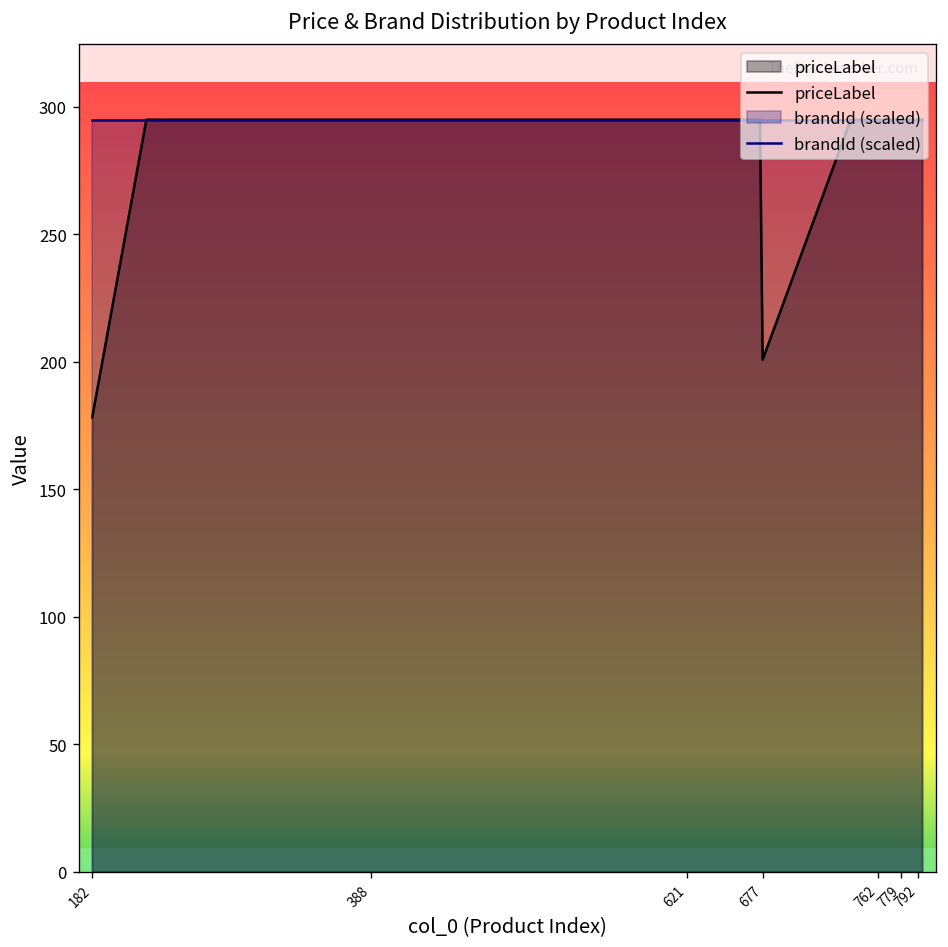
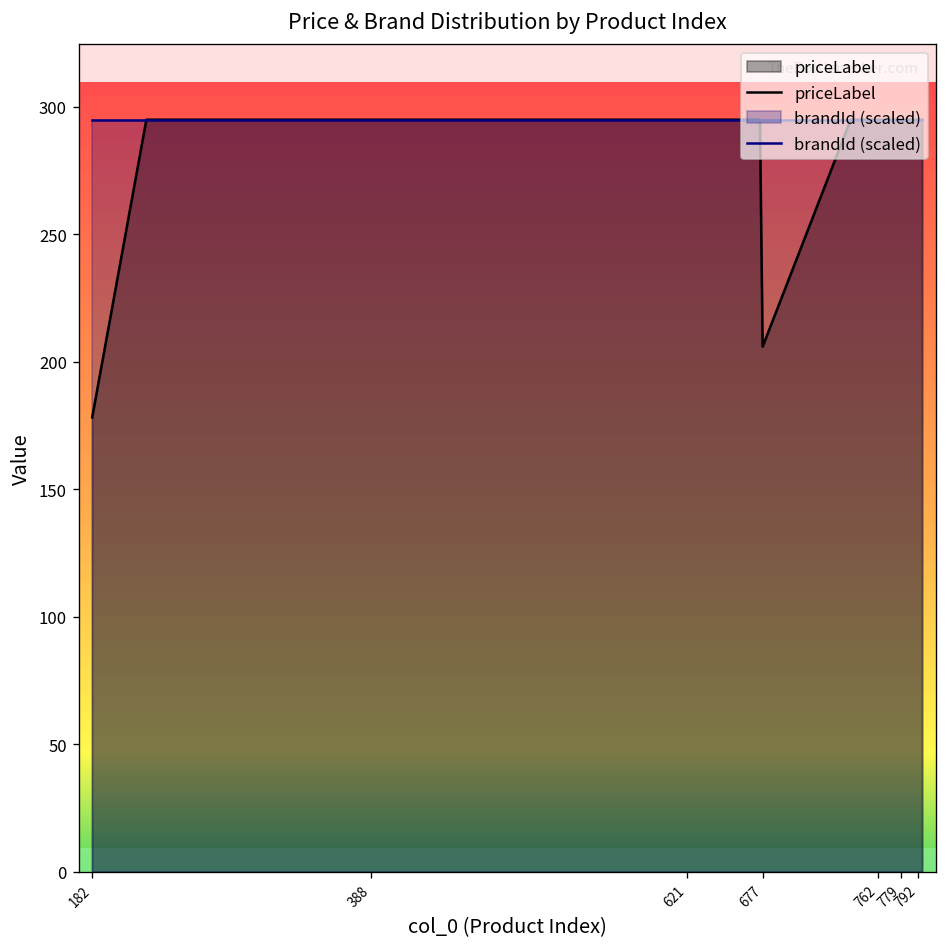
  {
    "priceLabel": {
      "182": 178,
-     "677": 201
+     "677": 206
    },
    "brandId (scaled)": {
      "182": 295
    }
  }
